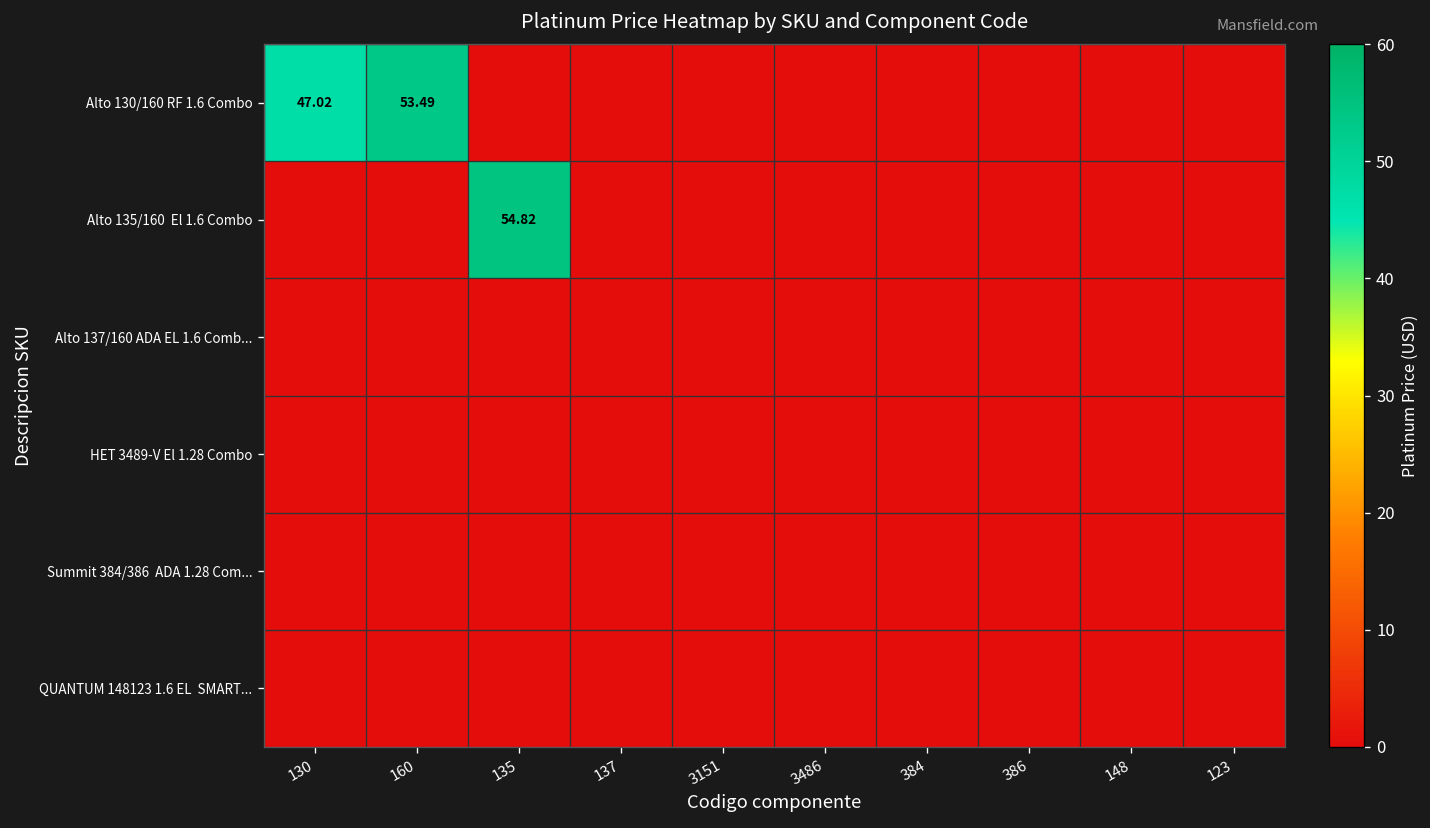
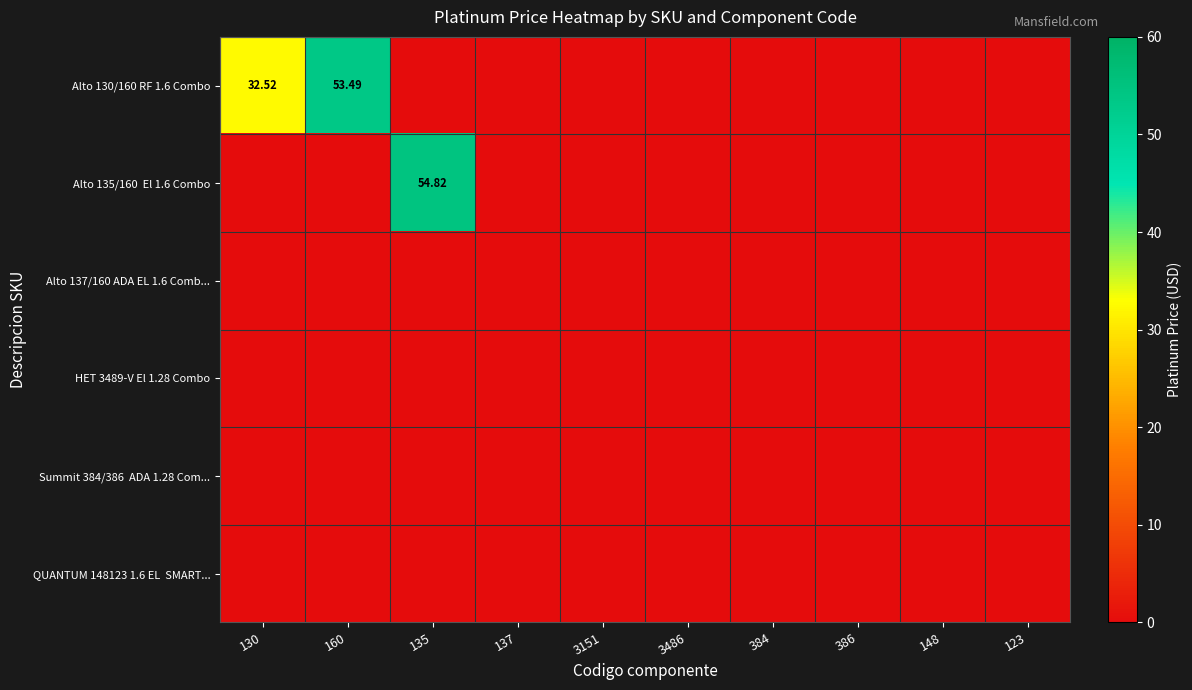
  {
    "Alto 130/160 RF 1.6 Combo": {
-     "130": 47.02,
+     "130": 32.52,
      "160": 53.49
    },
    "Alto 135/160 El 1.6 Combo": {
      "135": 54.82
    }
  }
